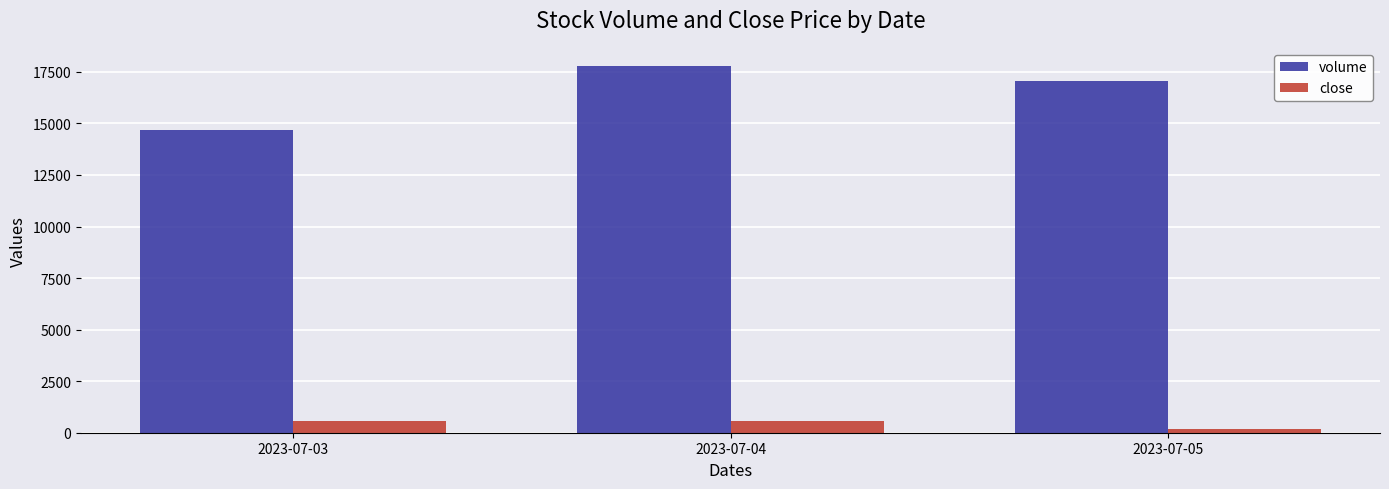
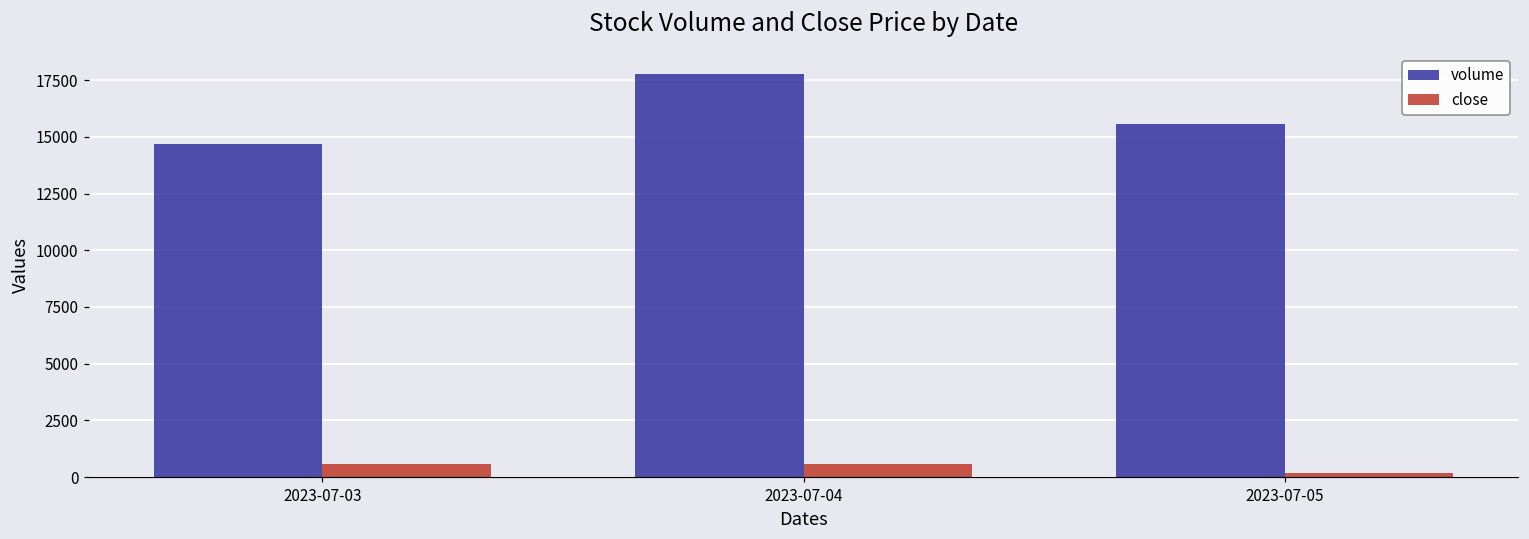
  {
    "volume": {
      "2023-07-03": 14700,
      "2023-07-04": 17800,
-     "2023-07-05": 17100
+     "2023-07-05": 15600
    },
    "close": {
      "2023-07-03": 600,
      "2023-07-04": 600,
      "2023-07-05": 200
    }
  }
